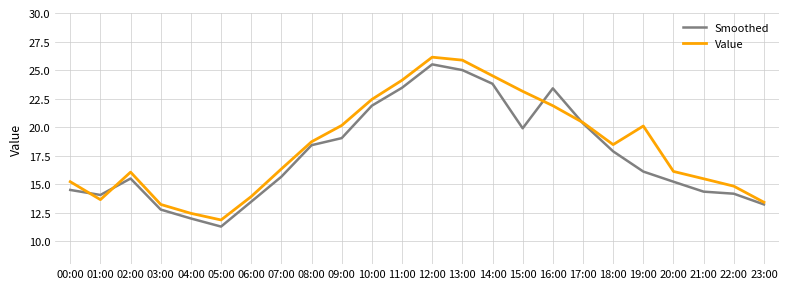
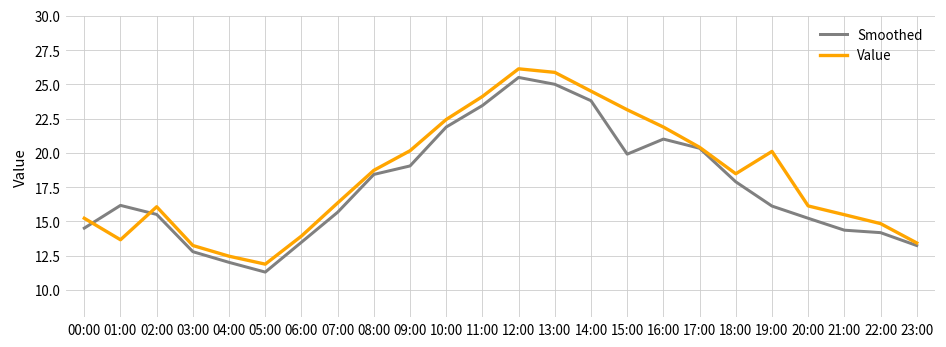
  {
    "Smoothed": {
      "00:00": 14.5,
-     "01:00": 14.1,
+     "01:00": 16.2,
      "02:00": 15.5,
      "03:00": 12.8,
      "04:00": 12.0,
      "05:00": 11.3,
      "06:00": 13.5,
      "07:00": 15.7,
      "08:00": 18.4,
      "09:00": 19.0,
      "10:00": 21.9,
      "11:00": 23.5,
      "12:00": 25.5,
      "13:00": 25.0,
      "14:00": 23.8,
      "15:00": 19.9,
-     "16:00": 23.4,
+     "16:00": 21.0,
      "18:00": 17.9,
      "19:00": 16.1,
      "20:00": 15.2,
      "21:00": 14.4,
      "22:00": 14.2
    },
    "Value": {
      "00:00": 15.2,
      "01:00": 13.7,
      "02:00": 16.1,
      "03:00": 13.2,
      "04:00": 12.5,
      "05:00": 11.9,
      "06:00": 13.9,
      "07:00": 16.3,
      "08:00": 18.7,
      "09:00": 20.2,
      "10:00": 22.4,
      "11:00": 24.1,
      "12:00": 26.1,
      "13:00": 25.9,
      "14:00": 24.5,
      "15:00": 23.1,
      "16:00": 21.9,
      "18:00": 18.5,
      "19:00": 20.1,
      "20:00": 16.1,
      "21:00": 15.5,
      "22:00": 14.8
    }
  }
